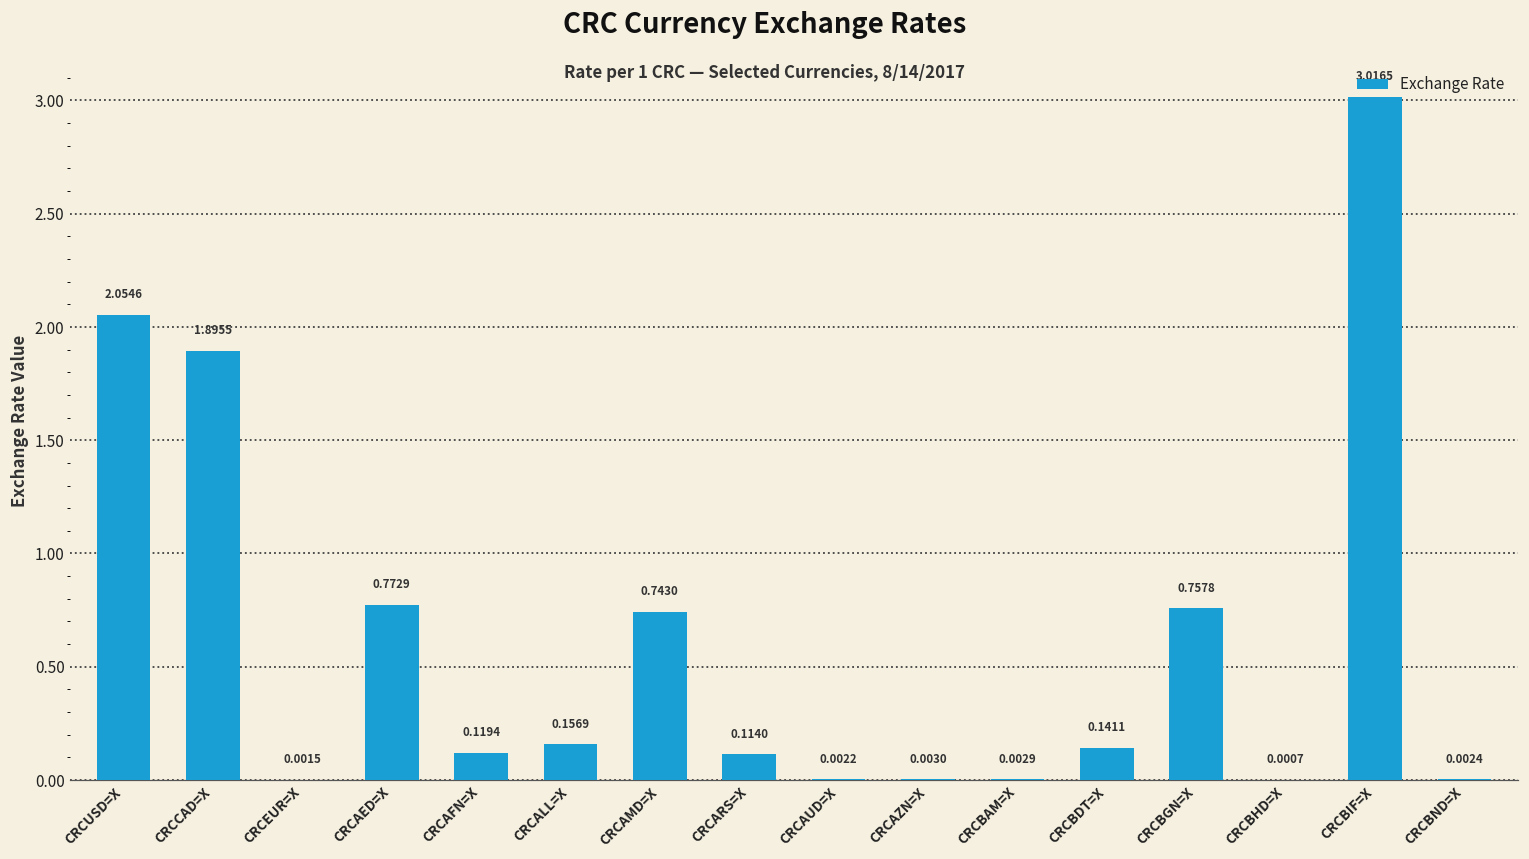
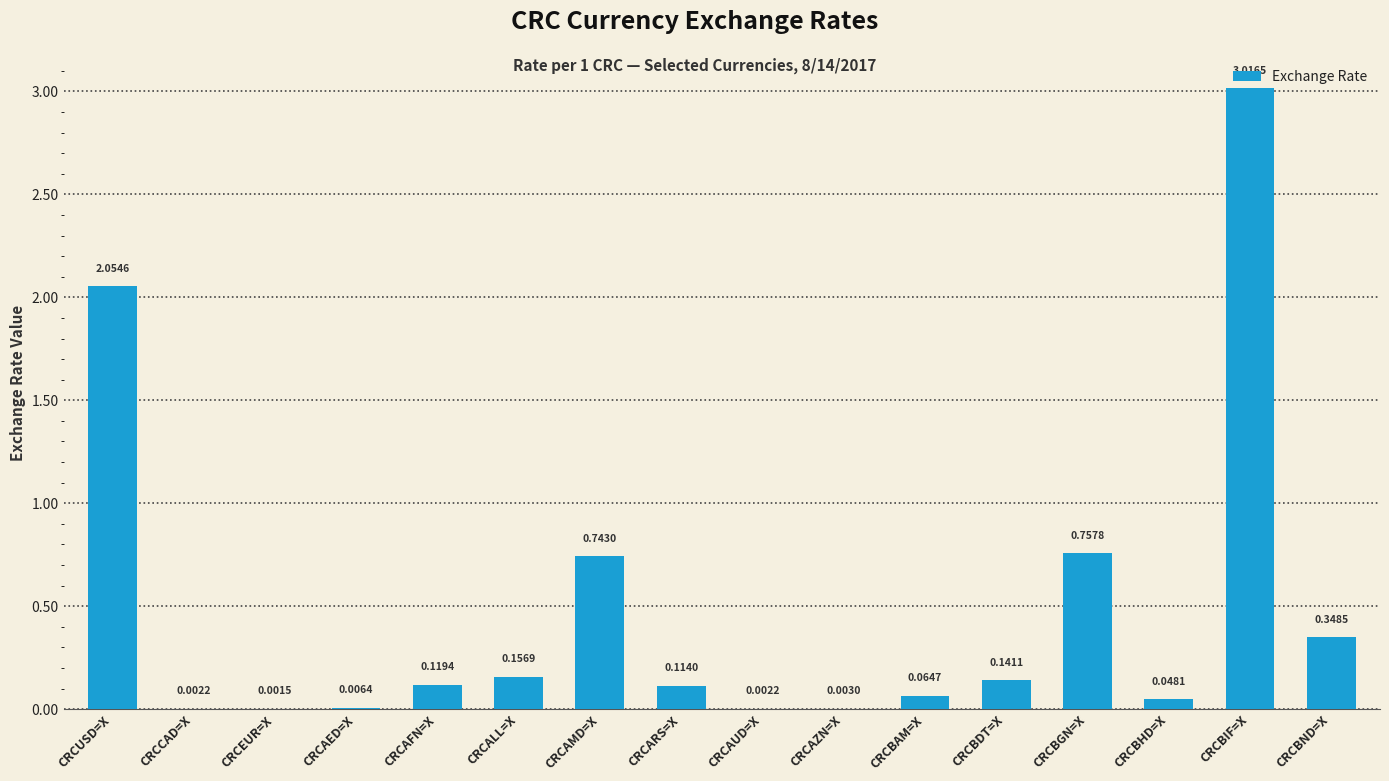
  {
    "CRCUSD=X": 2.0546,
-   "CRCCAD=X": 1.8955,
+   "CRCCAD=X": 0.0022,
    "CRCEUR=X": 0.0015,
-   "CRCAED=X": 0.7729,
+   "CRCAED=X": 0.0064,
    "CRCAFN=X": 0.1194,
    "CRCALL=X": 0.1569,
    "CRCAMD=X": 0.7430,
    "CRCARS=X": 0.1140,
    "CRCAUD=X": 0.0022,
    "CRCAZN=X": 0.0030,
-   "CRCBAM=X": 0.0029,
+   "CRCBAM=X": 0.0647,
    "CRCBDT=X": 0.1411,
    "CRCBGN=X": 0.7578,
-   "CRCBHD=X": 0.0007,
+   "CRCBHD=X": 0.0481,
    "CRCBIF=X": 3.0165,
-   "CRCBND=X": 0.0024
+   "CRCBND=X": 0.3485
  }
